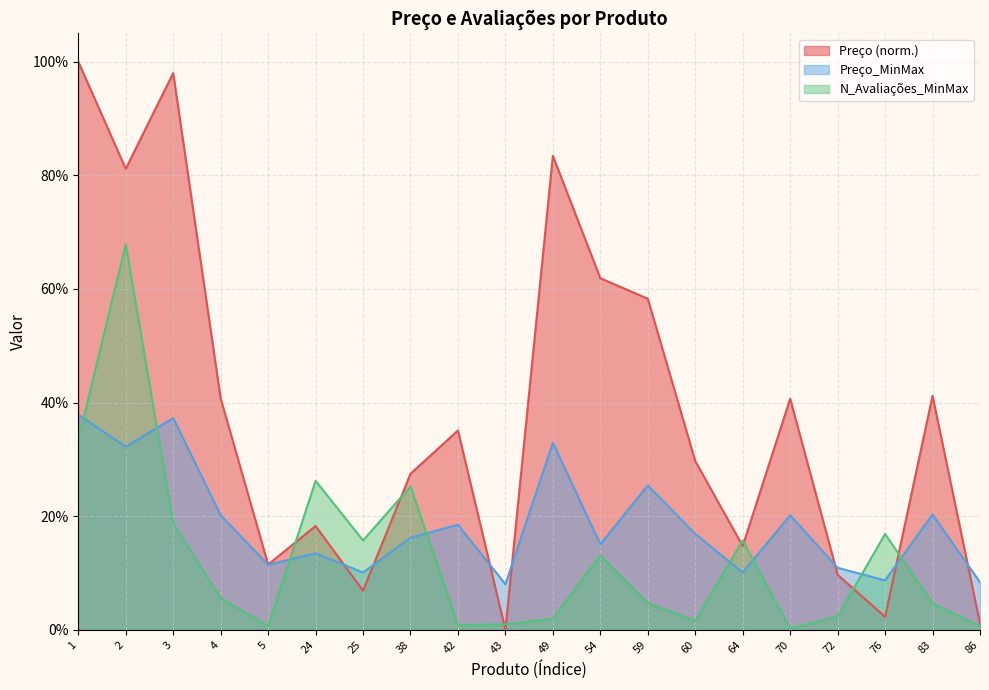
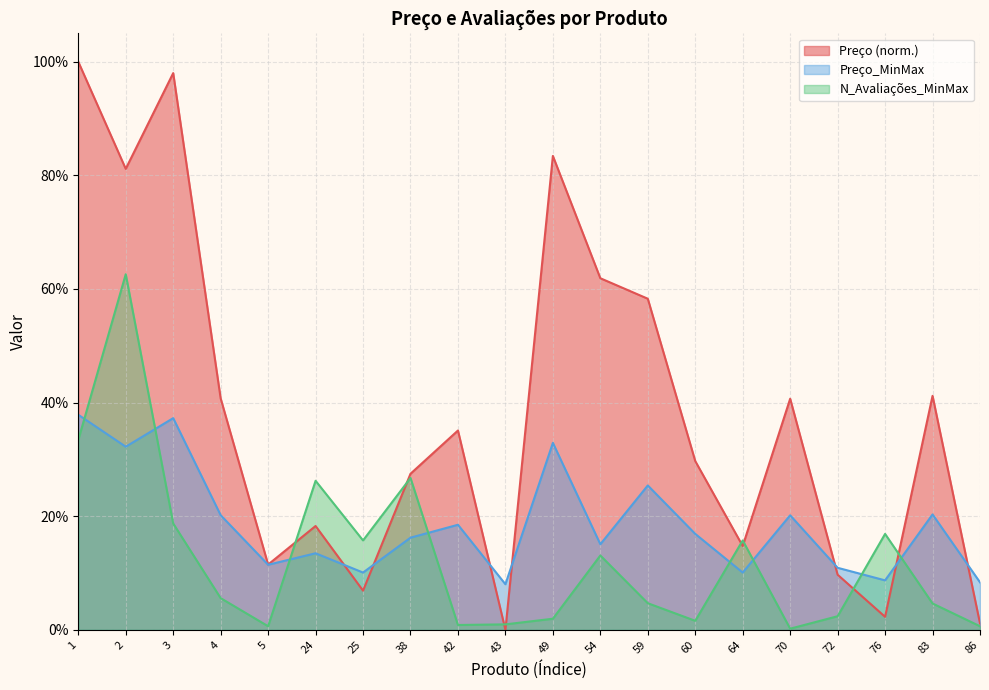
  {
    "Preço (norm.)": {
      "1": "100%",
      "2": "81%",
      "3": "98%",
      "4": "41%",
      "24": "18%",
      "25": "7%",
      "38": "27%",
      "42": "35%",
      "43": "0%",
      "49": "83%",
      "54": "62%",
      "59": "58%",
      "60": "30%",
      "64": "15%",
      "70": "41%",
      "72": "10%",
      "76": "2%",
      "83": "41%",
      "86": "1%"
    },
    "Preço_MinMax": {
      "1": "38%",
      "2": "32%",
      "3": "37%",
      "4": "20%",
      "24": "13%",
      "25": "10%",
      "38": "16%",
      "42": "18%",
      "43": "8%",
      "49": "33%",
      "54": "15%",
      "59": "25%",
      "60": "17%",
      "64": "10%",
      "70": "20%",
      "72": "11%",
      "76": "9%",
      "83": "20%",
      "86": "8%"
    },
    "N_Avaliações_MinMax": {
      "1": "33%",
-     "2": "68%",
+     "2": "63%",
      "3": "19%",
      "4": "6%",
      "5": "1%",
      "24": "26%",
      "25": "16%",
-     "38": "25%",
+     "38": "27%",
      "42": "1%",
      "43": "1%",
      "49": "2%",
      "54": "13%",
      "59": "5%",
      "60": "2%",
      "64": "16%",
      "70": "0%",
      "72": "2%",
      "76": "17%",
      "83": "5%",
      "86": "1%"
    }
  }
